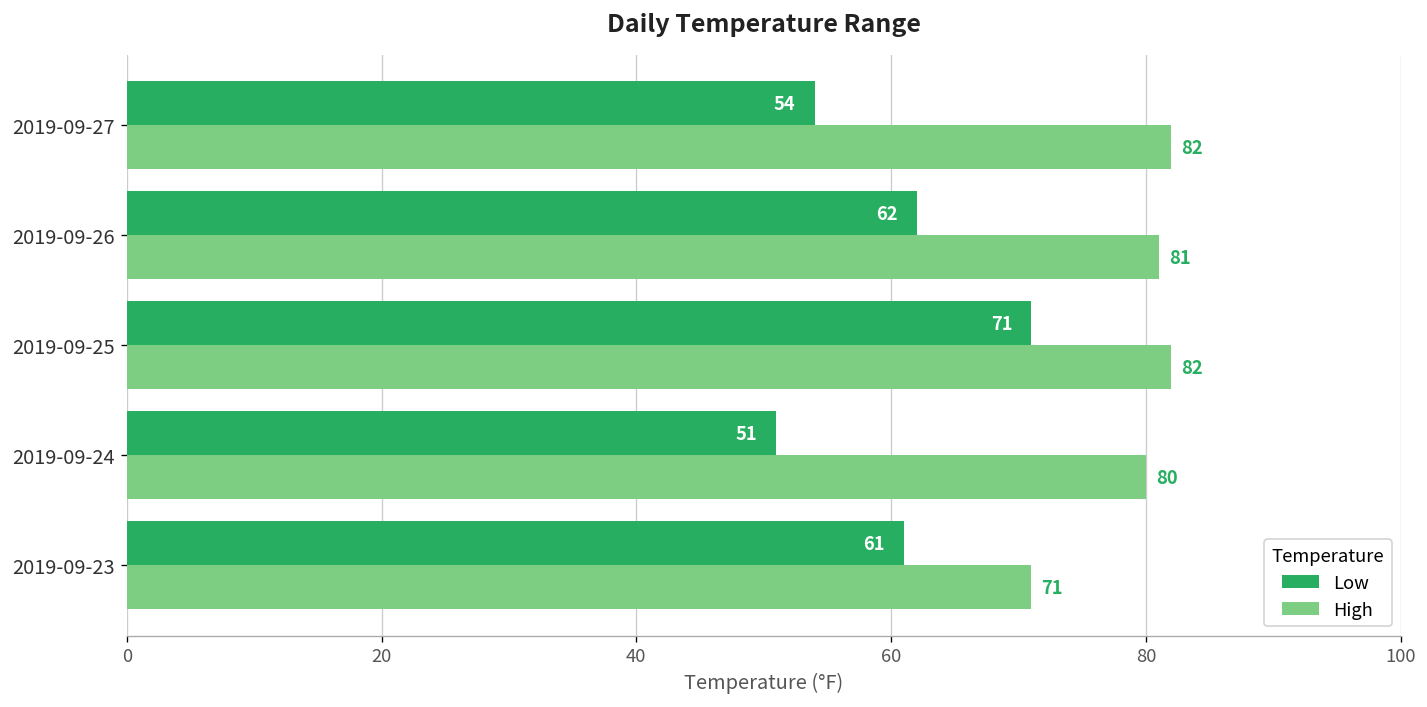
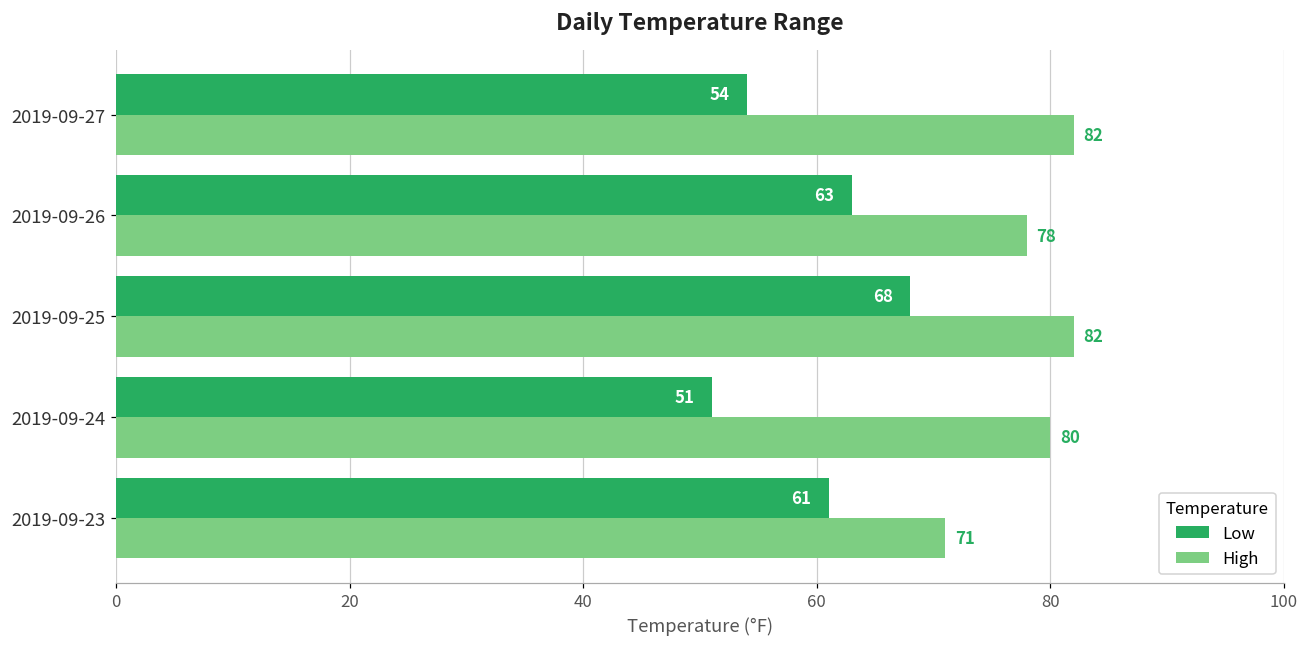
  {
    "Low": {
      "2019-09-27": 54,
-     "2019-09-26": 62,
-     "2019-09-25": 71,
+     "2019-09-26": 63,
+     "2019-09-25": 68,
      "2019-09-24": 51,
      "2019-09-23": 61
    },
    "High": {
      "2019-09-27": 82,
-     "2019-09-26": 81,
+     "2019-09-26": 78,
      "2019-09-25": 82,
      "2019-09-24": 80,
      "2019-09-23": 71
    }
  }
